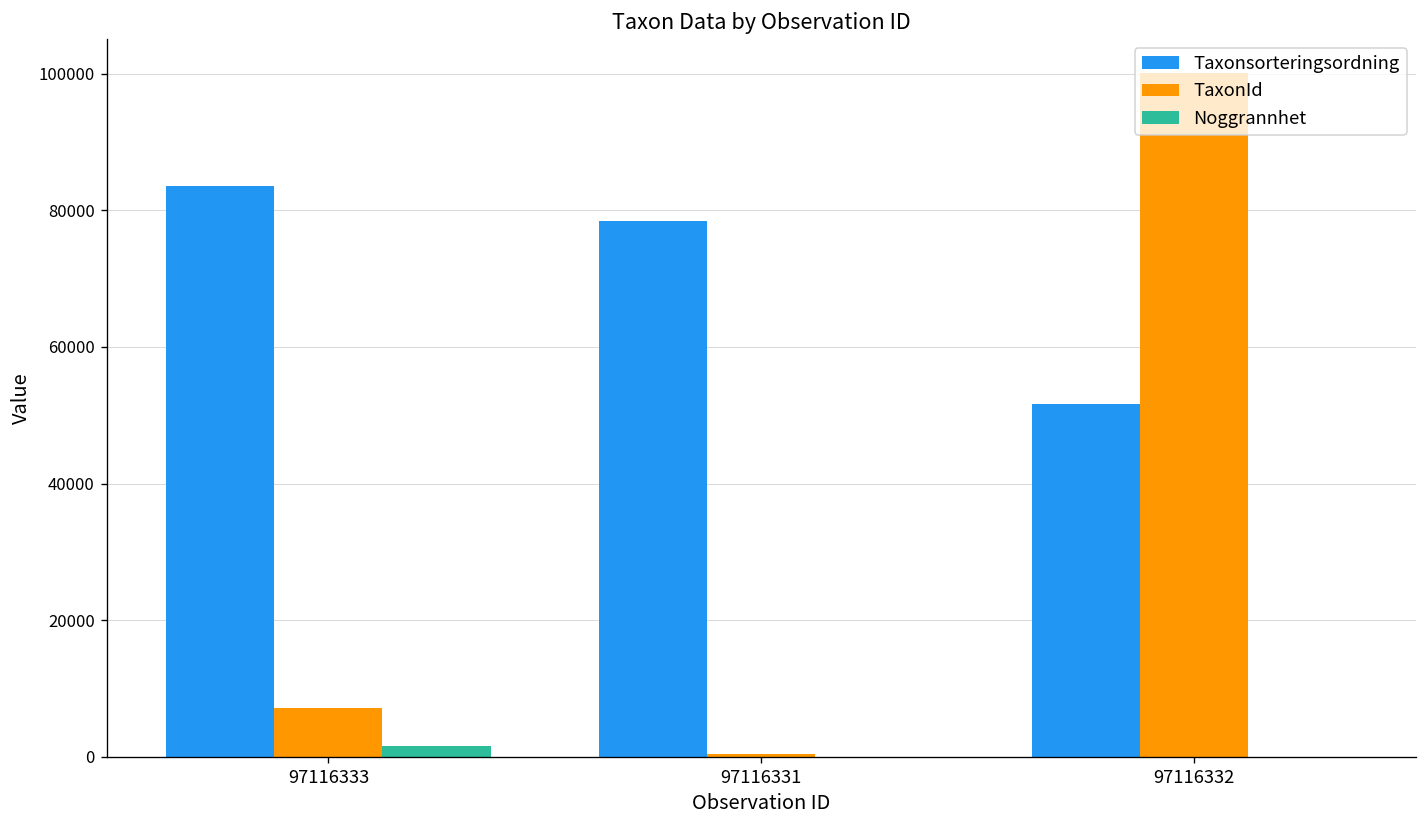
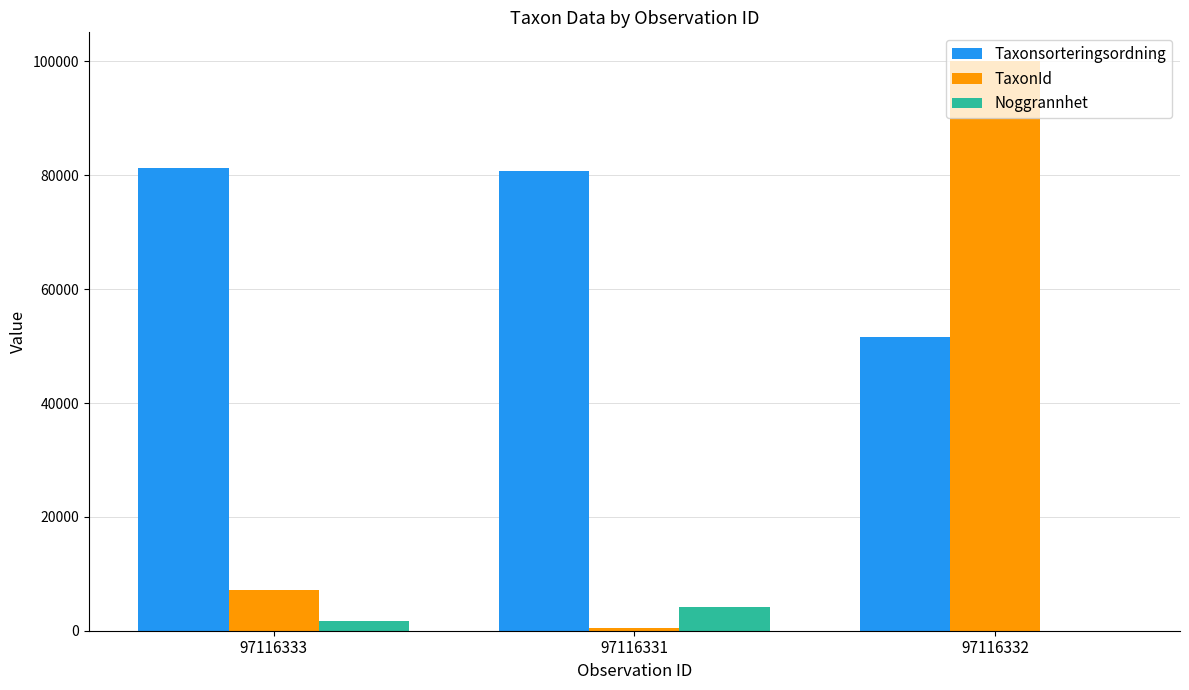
  {
    "Taxonsorteringsordning": {
-     "97116333": 84000,
-     "97116331": 78000,
+     "97116333": 81000,
+     "97116331": 81000,
      "97116332": 52000
    },
    "TaxonId": {
      "97116333": 7000
    },
    "Noggrannhet": {
      "97116333": 2000,
-     "97116331": 0
+     "97116331": 4000
    }
  }
